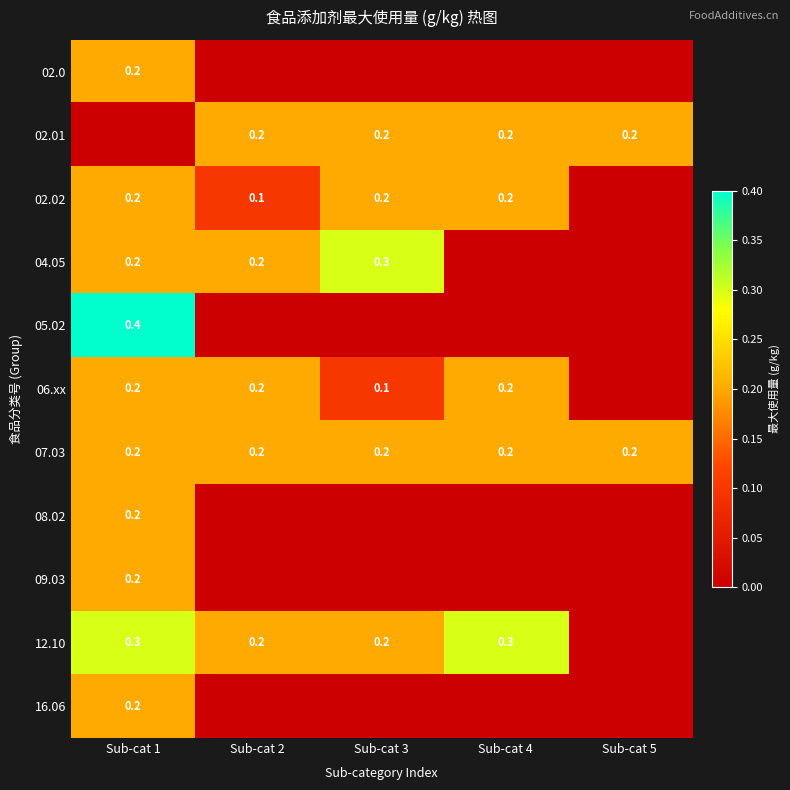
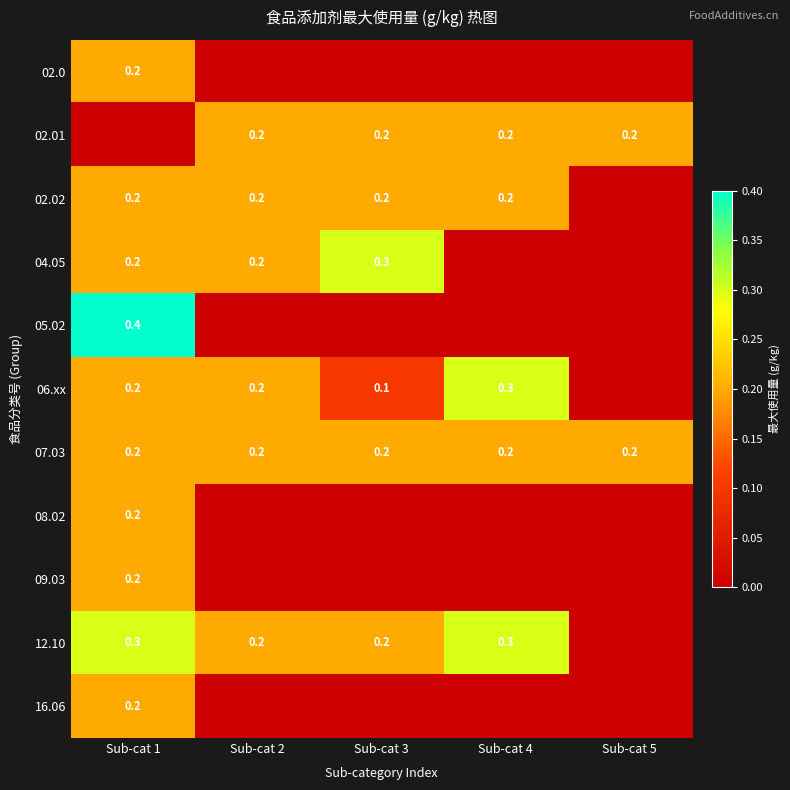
  {
    "02.0": {
      "Sub-cat 1": 0.2
    },
    "02.01": {
      "Sub-cat 2": 0.2,
      "Sub-cat 3": 0.2,
      "Sub-cat 4": 0.2,
      "Sub-cat 5": 0.2
    },
    "02.02": {
      "Sub-cat 1": 0.2,
-     "Sub-cat 2": 0.1,
+     "Sub-cat 2": 0.2,
      "Sub-cat 3": 0.2,
      "Sub-cat 4": 0.2
    },
    "04.05": {
      "Sub-cat 1": 0.2,
      "Sub-cat 2": 0.2,
      "Sub-cat 3": 0.3
    },
    "05.02": {
      "Sub-cat 1": 0.4
    },
    "06.xx": {
      "Sub-cat 1": 0.2,
      "Sub-cat 2": 0.2,
      "Sub-cat 3": 0.1,
-     "Sub-cat 4": 0.2
+     "Sub-cat 4": 0.3
    },
    "07.03": {
      "Sub-cat 1": 0.2,
      "Sub-cat 2": 0.2,
      "Sub-cat 3": 0.2,
      "Sub-cat 4": 0.2,
      "Sub-cat 5": 0.2
    },
    "08.02": {
      "Sub-cat 1": 0.2
    },
    "09.03": {
      "Sub-cat 1": 0.2
    },
    "12.10": {
      "Sub-cat 1": 0.3,
      "Sub-cat 2": 0.2,
      "Sub-cat 3": 0.2,
      "Sub-cat 4": 0.3
    },
    "16.06": {
      "Sub-cat 1": 0.2
    }
  }
